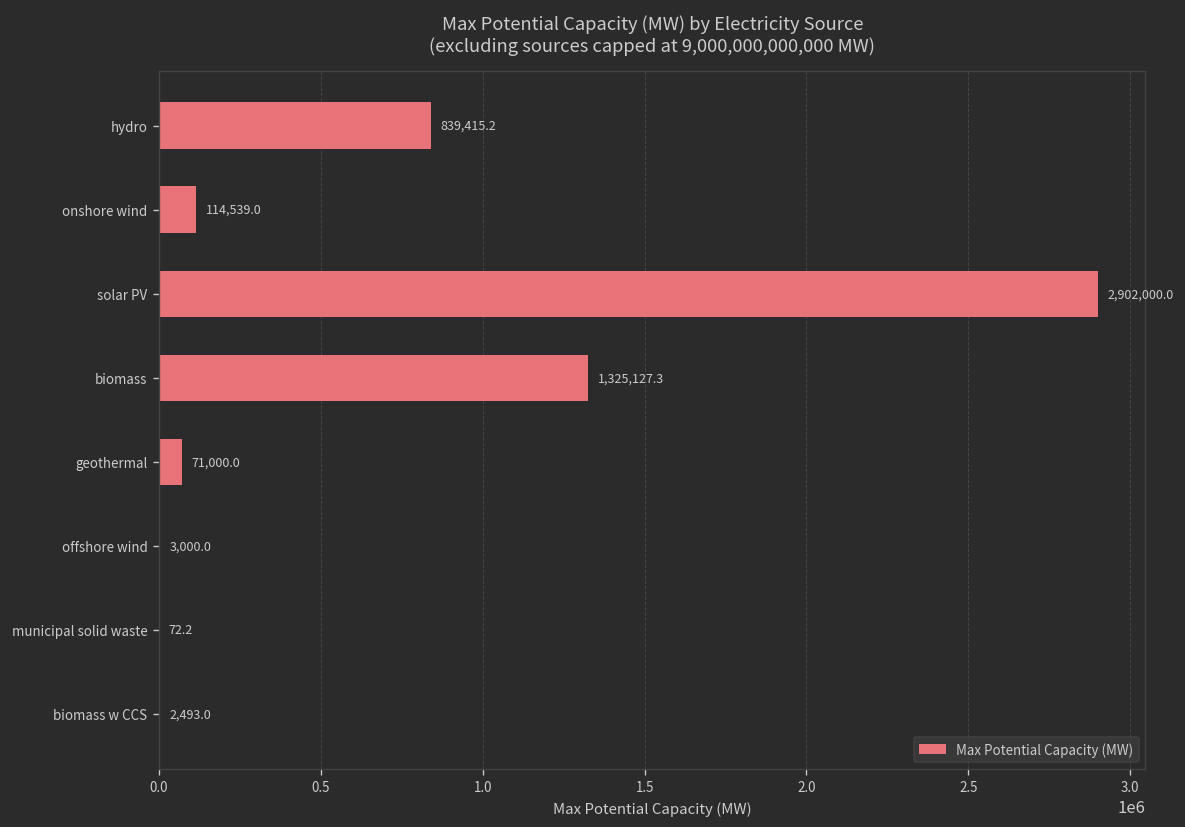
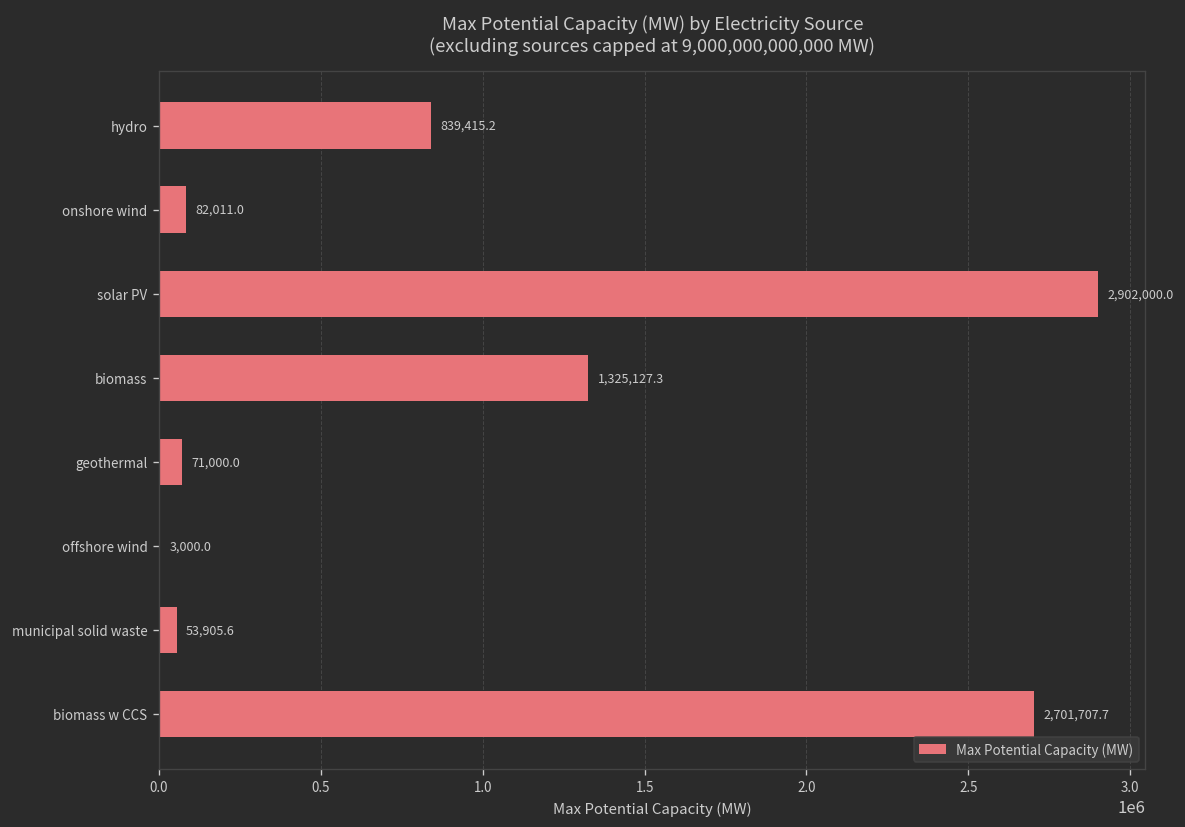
  {
    "hydro": "839,415.2",
-   "onshore wind": "114,539.0",
+   "onshore wind": "82,011.0",
    "solar PV": "2,902,000.0",
    "biomass": "1,325,127.3",
    "geothermal": "71,000.0",
    "offshore wind": "3,000.0",
-   "municipal solid waste": "72.2",
-   "biomass w CCS": "2,493.0"
+   "municipal solid waste": "53,905.6",
+   "biomass w CCS": "2,701,707.7"
  }
